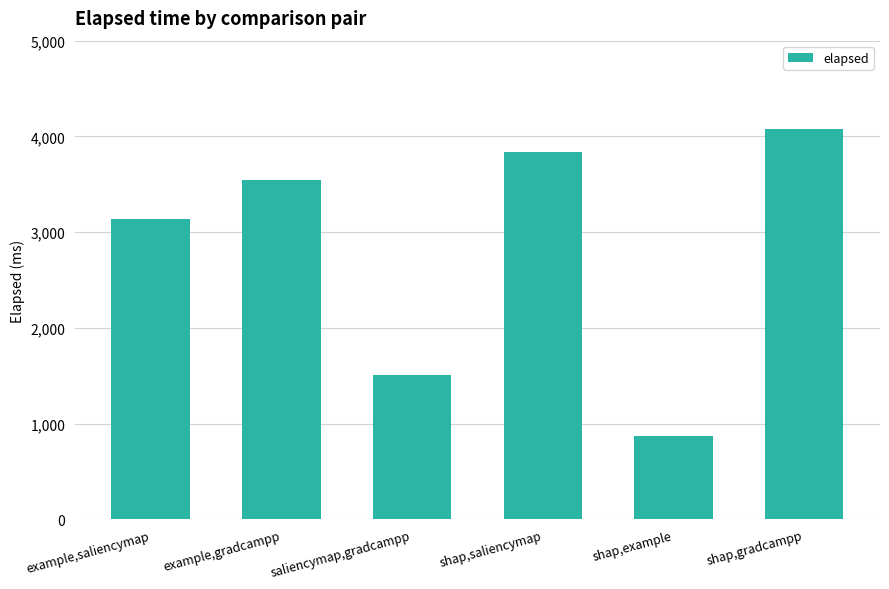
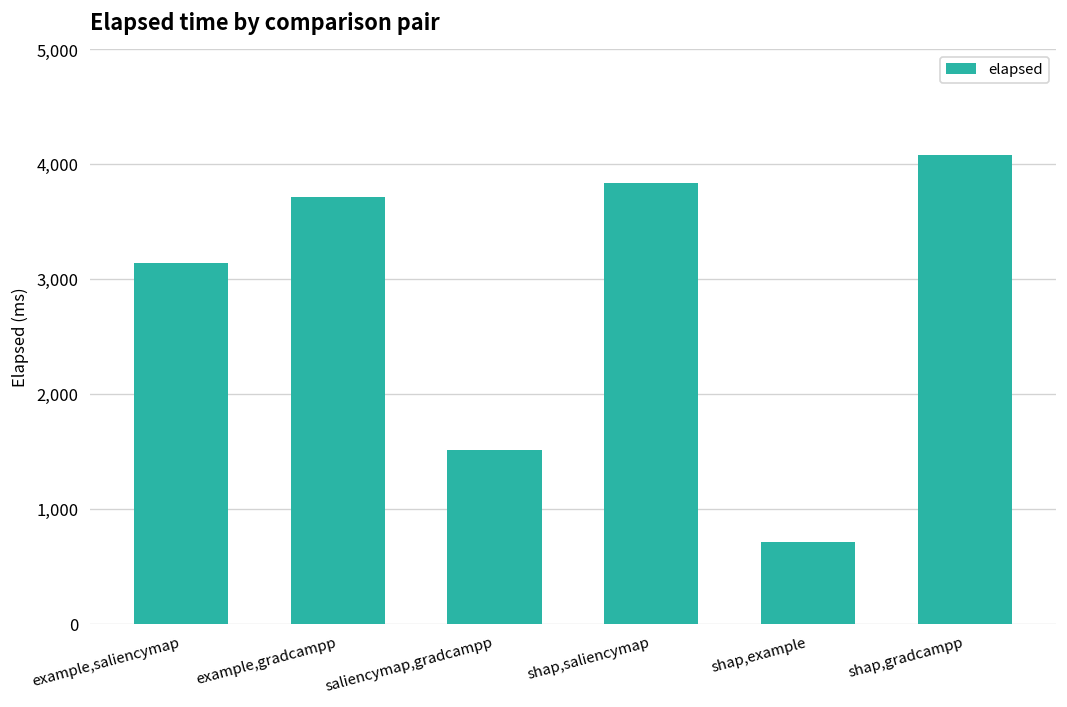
  {
    "example,saliencymap": "3,100",
-   "example,gradcampp": "3,500",
+   "example,gradcampp": "3,700",
    "saliencymap,gradcampp": "1,500",
    "shap,saliencymap": "3,800",
-   "shap,example": "900",
+   "shap,example": "700",
    "shap,gradcampp": "4,100"
  }
